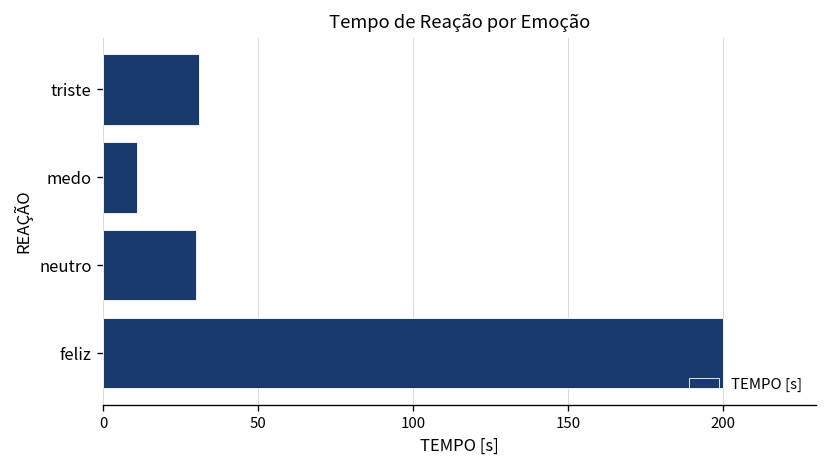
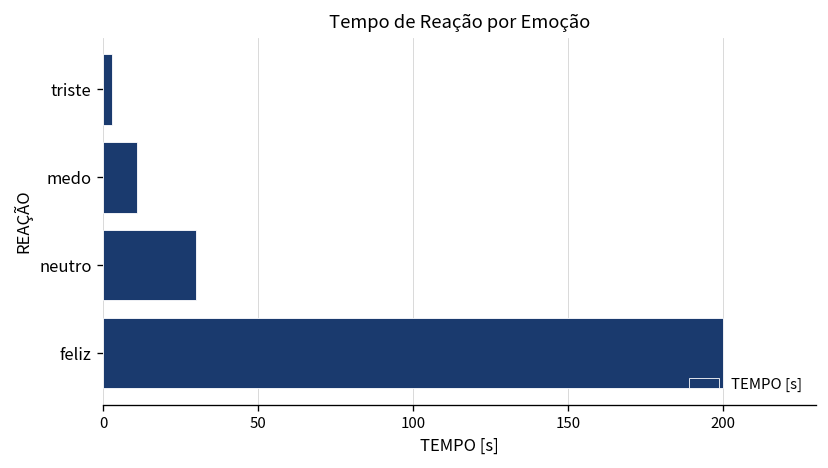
  {
-   "triste": 31,
+   "triste": 3,
    "medo": 11,
    "neutro": 30,
    "feliz": 200
  }
